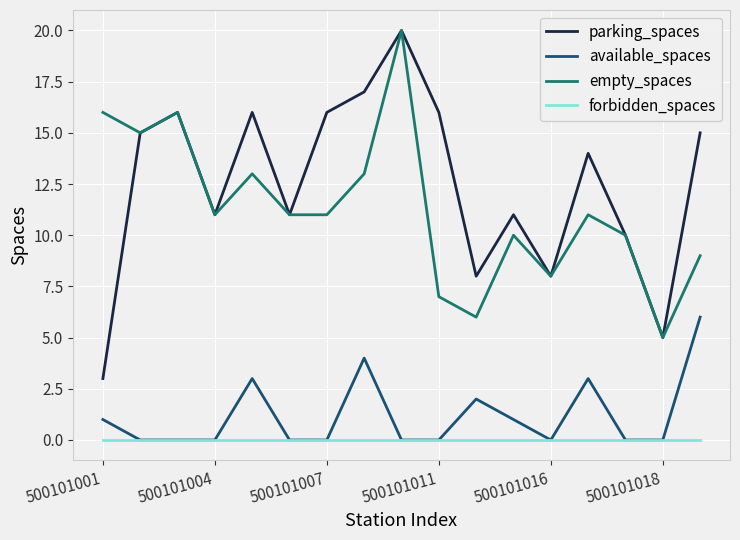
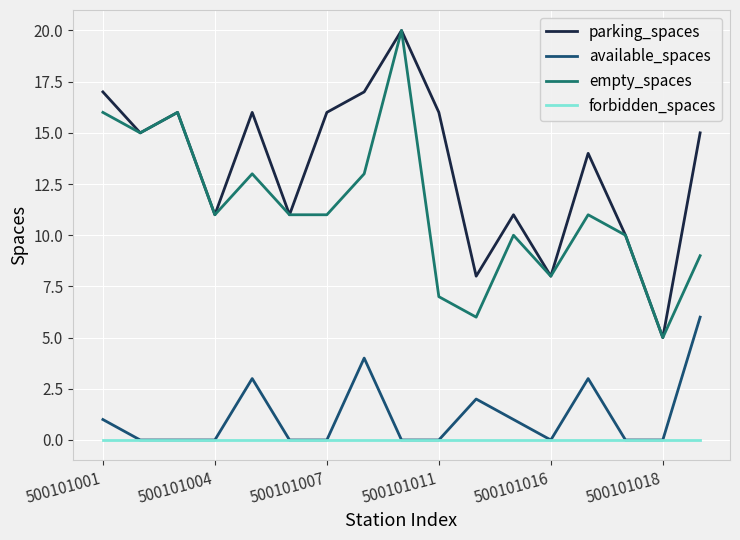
  {
    "parking_spaces": {
-     "500101001": 3,
+     "500101001": 17,
      "500101007": 16,
      "500101011": 16
    },
    "forbidden_spaces": {
      "500101001": 0
    }
  }
